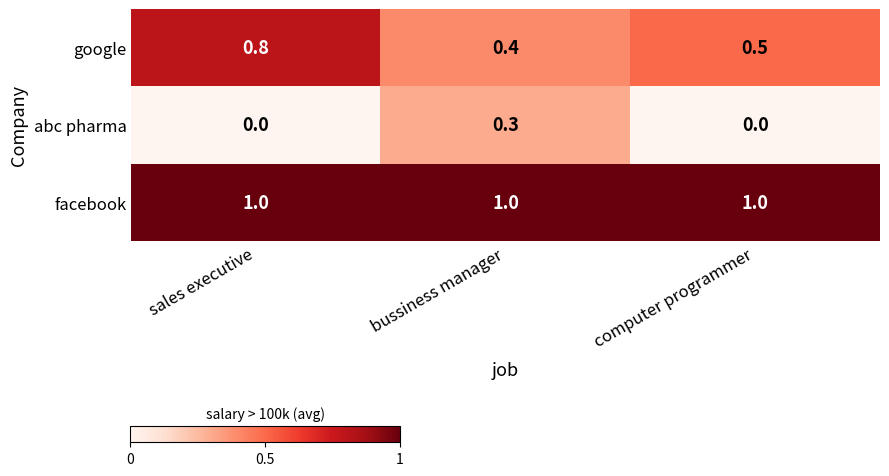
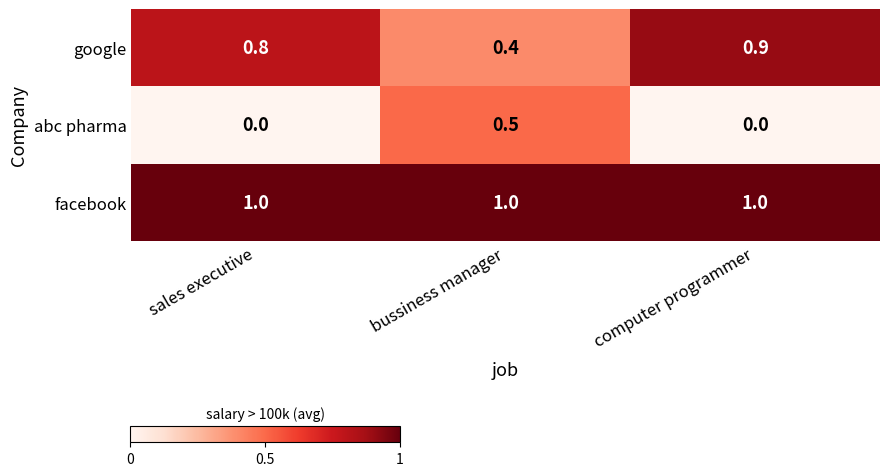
  {
    "google": {
      "sales executive": 0.8,
      "bussiness manager": 0.4,
-     "computer programmer": 0.5
+     "computer programmer": 0.9
    },
    "abc pharma": {
      "sales executive": 0.0,
-     "bussiness manager": 0.3,
+     "bussiness manager": 0.5,
      "computer programmer": 0.0
    },
    "facebook": {
      "sales executive": 1.0,
      "bussiness manager": 1.0,
      "computer programmer": 1.0
    }
  }
